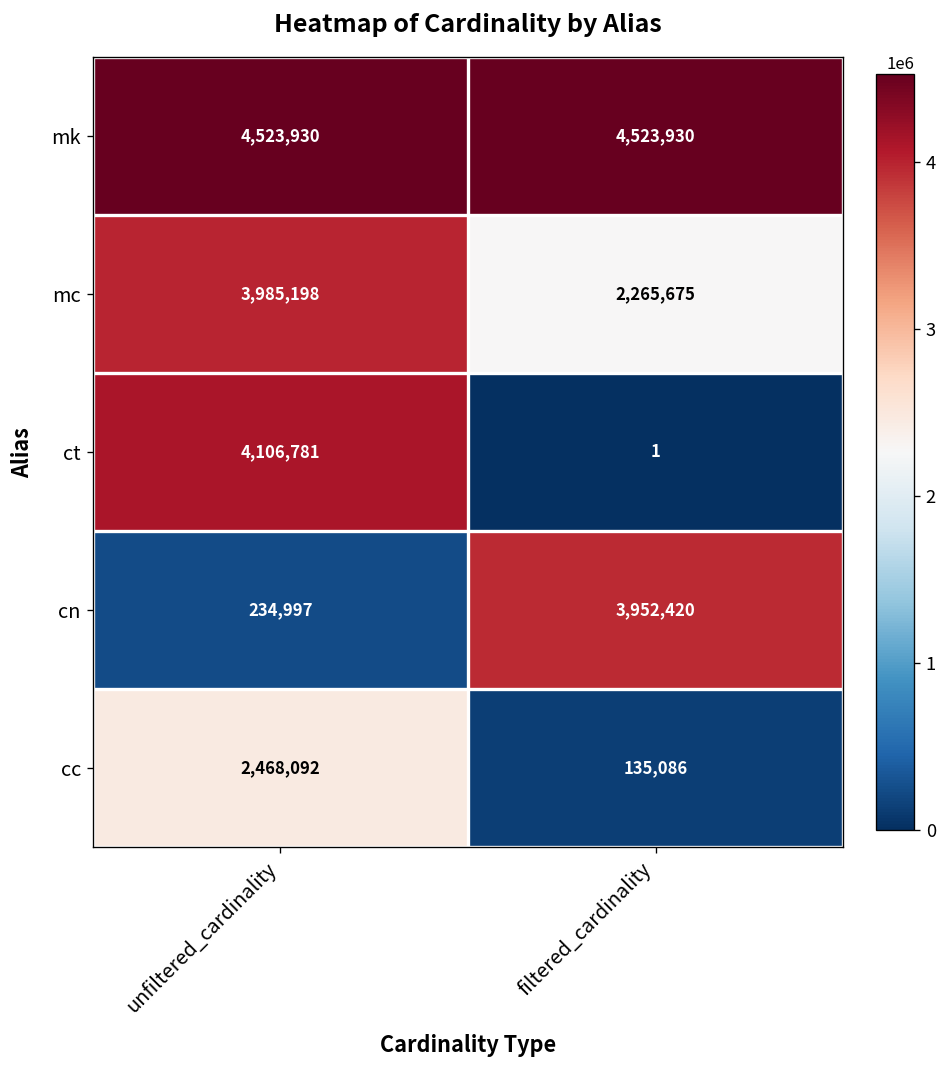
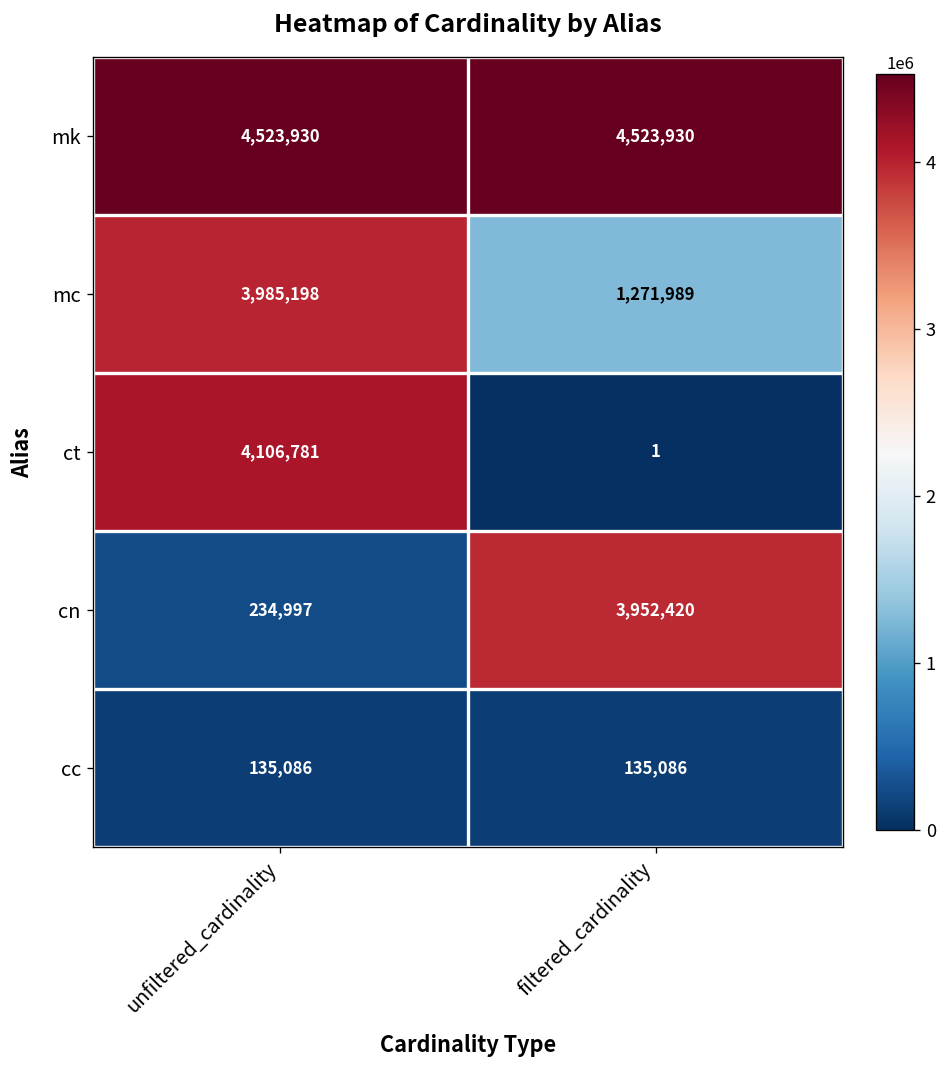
  {
    "mk": {
      "unfiltered_cardinality": "4,523,930",
      "filtered_cardinality": "4,523,930"
    },
    "mc": {
      "unfiltered_cardinality": "3,985,198",
-     "filtered_cardinality": "2,265,675"
+     "filtered_cardinality": "1,271,989"
    },
    "ct": {
      "unfiltered_cardinality": "4,106,781",
      "filtered_cardinality": "1"
    },
    "cn": {
      "unfiltered_cardinality": "234,997",
      "filtered_cardinality": "3,952,420"
    },
    "cc": {
-     "unfiltered_cardinality": "2,468,092",
+     "unfiltered_cardinality": "135,086",
      "filtered_cardinality": "135,086"
    }
  }
